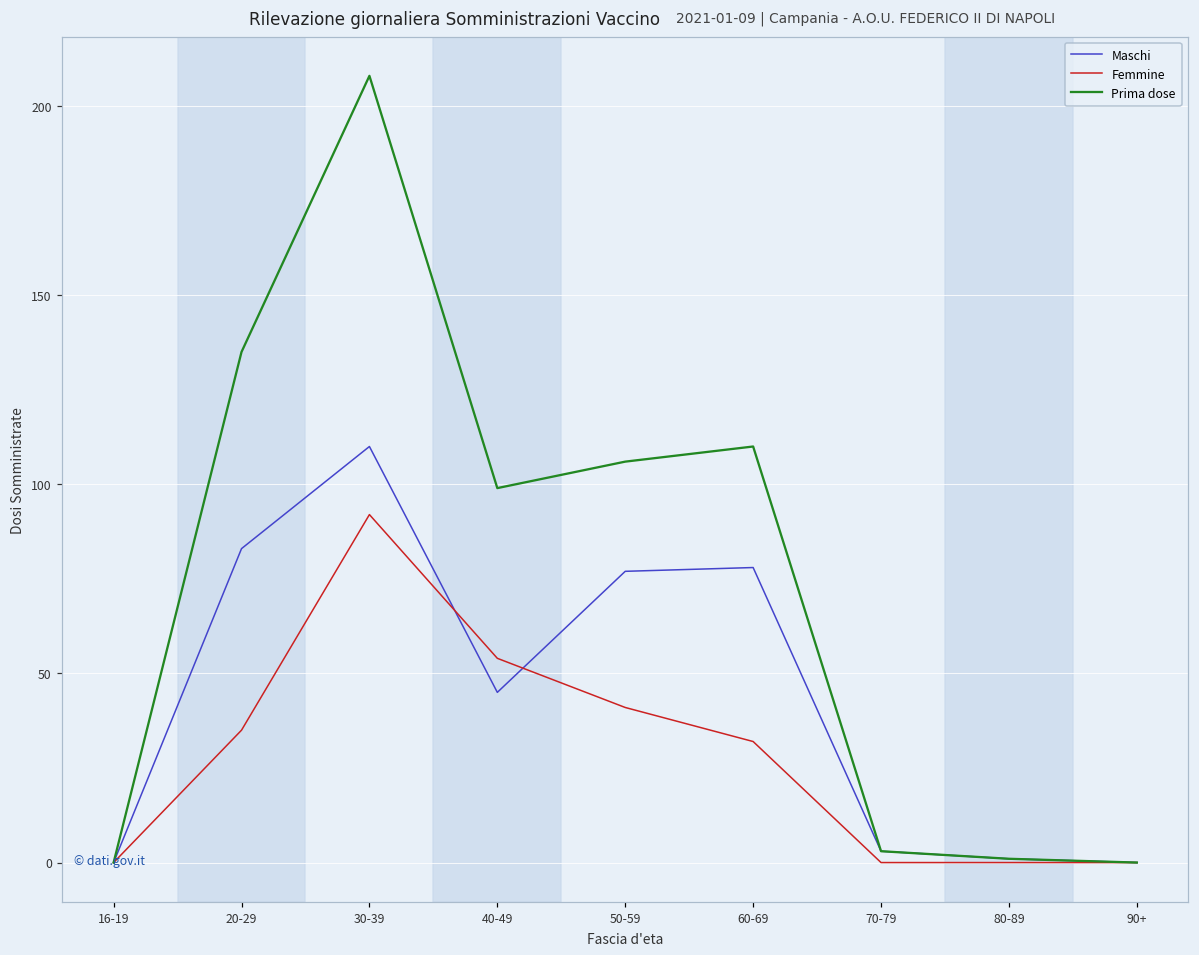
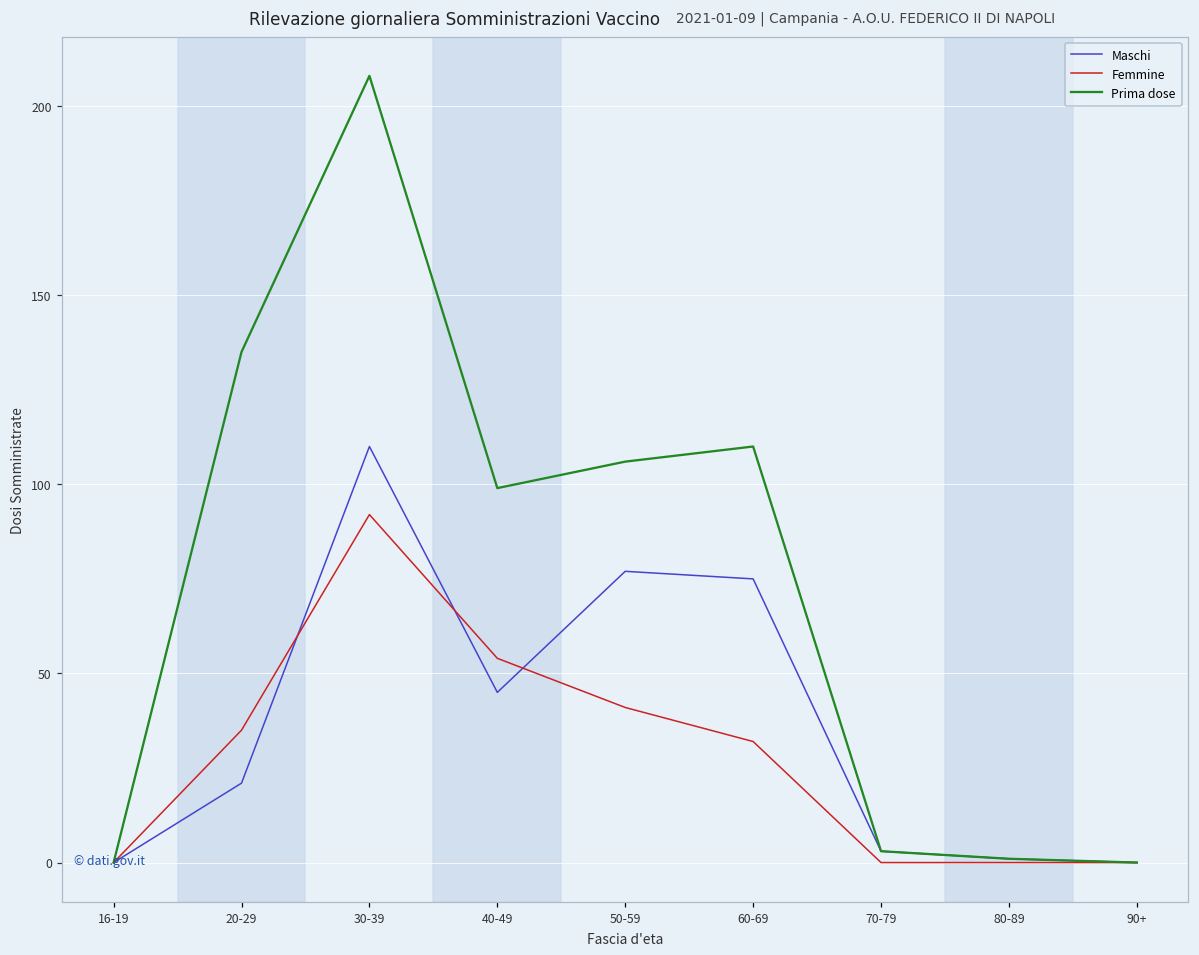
  {
    "Maschi": {
-     "20-29": 83,
+     "20-29": 21,
      "30-39": 110,
      "40-49": 45,
      "50-59": 77,
-     "60-69": 78
+     "60-69": 75
    },
    "Femmine": {
      "20-29": 35,
      "30-39": 92,
      "40-49": 54,
      "50-59": 41,
      "60-69": 32,
      "70-79": 0,
      "80-89": 0
    },
    "Prima dose": {
      "20-29": 135,
      "30-39": 208,
      "40-49": 99,
      "50-59": 106,
      "60-69": 110
    }
  }
